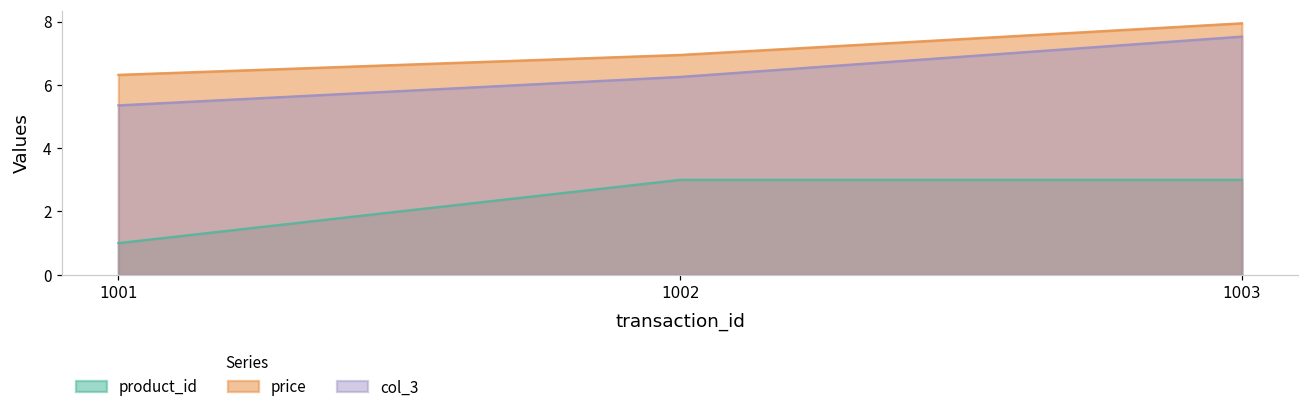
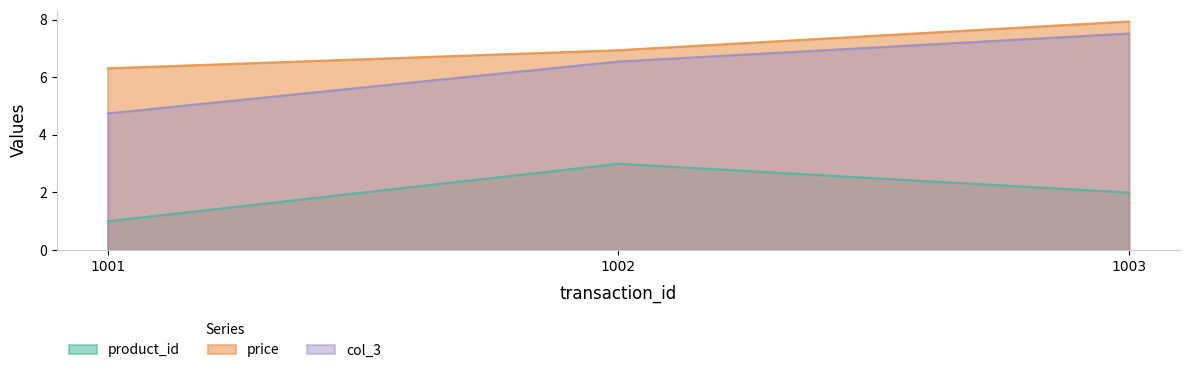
  {
    "product_id": {
      "1001": 1,
      "1002": 3,
-     "1003": 3
+     "1003": 2
    },
    "price": {
      "1001": 6.3,
      "1002": 7.0,
      "1003": 8.0
    },
    "col_3": {
-     "1001": 5.4,
-     "1002": 6.3,
+     "1001": 4.8,
+     "1002": 6.6,
      "1003": 7.5
    }
  }
